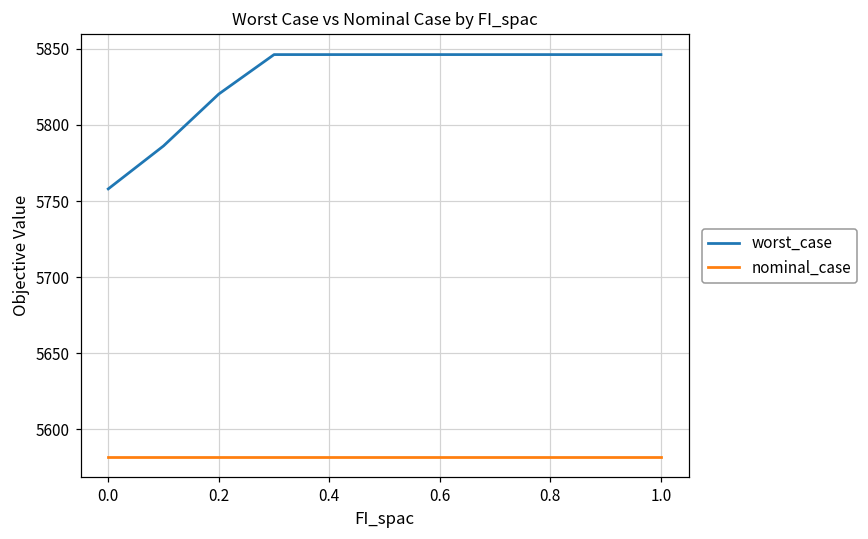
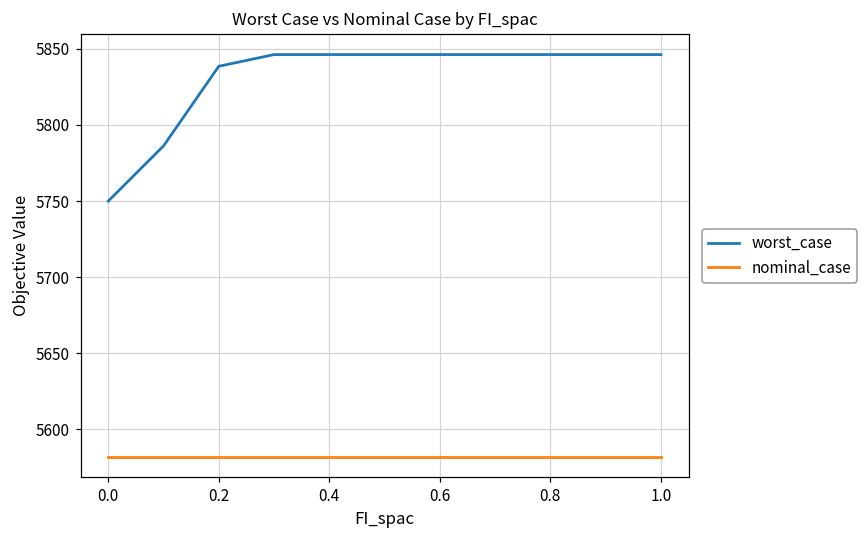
  {
    "worst_case": {
-     "0.0": 5758,
-     "0.2": 5820,
+     "0.0": 5750,
+     "0.2": 5839,
      "0.4": 5846,
      "0.6": 5846,
      "0.8": 5846,
      "1.0": 5846
    },
    "nominal_case": {
      "0.0": 5582,
      "0.2": 5582,
      "0.4": 5582,
      "0.6": 5582,
      "0.8": 5582,
      "1.0": 5582
    }
  }
